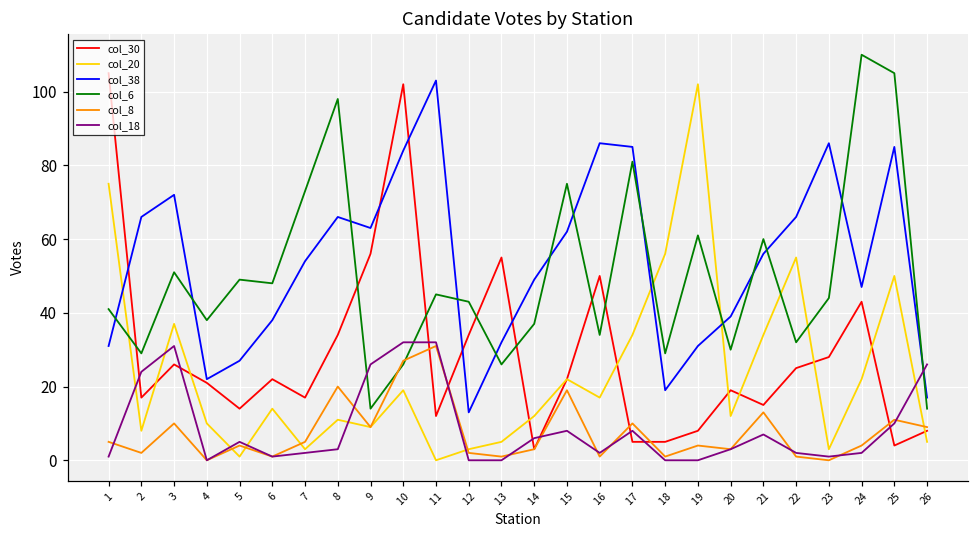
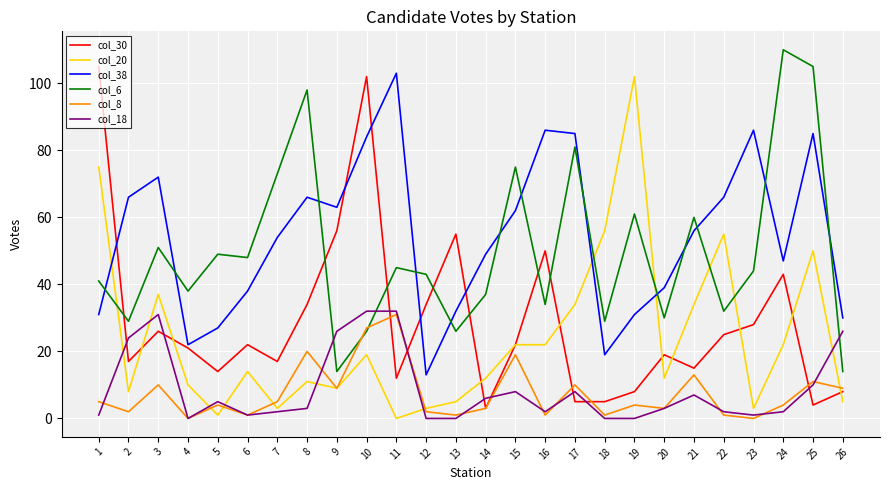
  {
    "col_30": {
      "2": 17,
      "3": 26,
      "4": 21,
      "5": 14,
      "6": 22,
      "7": 17,
      "8": 34,
      "9": 56,
      "10": 102,
      "11": 12,
      "12": 34,
      "13": 55,
      "16": 50,
      "17": 5,
      "18": 5,
      "19": 8,
      "20": 19,
      "21": 15,
      "22": 25,
      "23": 28,
      "24": 43,
      "25": 4,
      "26": 8
    },
    "col_20": {
      "1": 75,
      "2": 8,
      "3": 37,
      "4": 10,
      "5": 1,
      "6": 14,
      "7": 3,
      "8": 11,
      "10": 19,
      "11": 0,
      "12": 3,
      "13": 5,
      "14": 12,
-     "16": 17,
+     "16": 22,
      "17": 34,
      "18": 56,
      "19": 102,
      "20": 12,
      "21": 34,
      "22": 55,
      "23": 3,
      "24": 22,
      "25": 50,
      "26": 5
    },
    "col_38": {
      "1": 31,
      "2": 66,
      "3": 72,
      "4": 22,
      "5": 27,
      "6": 38,
      "7": 54,
      "8": 66,
      "9": 63,
      "10": 84,
      "11": 103,
      "12": 13,
      "13": 32,
      "14": 49,
      "15": 62,
      "16": 86,
      "17": 85,
      "18": 19,
      "19": 31,
      "20": 39,
      "21": 56,
      "22": 66,
      "23": 86,
      "24": 47,
      "25": 85,
-     "26": 17
+     "26": 30
    },
    "col_6": {
      "1": 41,
      "2": 29,
      "3": 51,
      "4": 38,
      "5": 49,
      "6": 48,
      "7": 73,
      "8": 98,
      "9": 14,
      "10": 26,
      "11": 45,
      "12": 43,
      "13": 26,
      "14": 37,
      "15": 75,
      "16": 34,
      "17": 81,
      "18": 29,
      "19": 61,
      "20": 30,
      "21": 60,
      "22": 32,
      "23": 44,
      "24": 110,
      "25": 105,
      "26": 14
    },
    "col_8": {
      "1": 5,
      "2": 2,
      "3": 10,
      "5": 4,
      "7": 5,
      "8": 20,
      "10": 27,
      "11": 31,
      "12": 2,
      "13": 1,
      "15": 19,
      "16": 1,
      "17": 10,
      "18": 1,
      "19": 4,
      "21": 13,
      "22": 1,
      "23": 0,
      "24": 4,
      "25": 11,
      "26": 9
    },
    "col_18": {
      "1": 1,
      "2": 24,
      "3": 31,
      "5": 5,
      "7": 2,
      "8": 3,
      "9": 26,
      "10": 32,
      "11": 32,
      "12": 0,
      "13": 0,
      "14": 6,
      "15": 8,
      "16": 2,
      "17": 8,
      "18": 0,
      "19": 0,
      "21": 7,
      "22": 2,
      "23": 1,
      "24": 2,
      "25": 10,
      "26": 26
    }
  }
